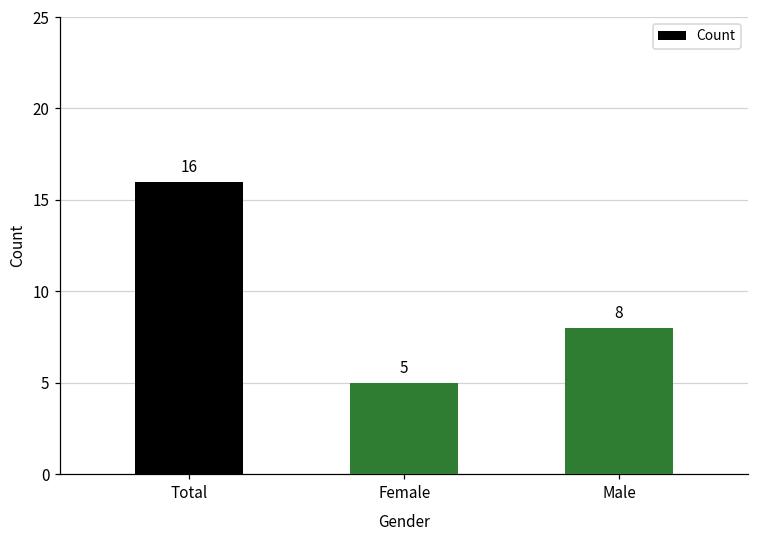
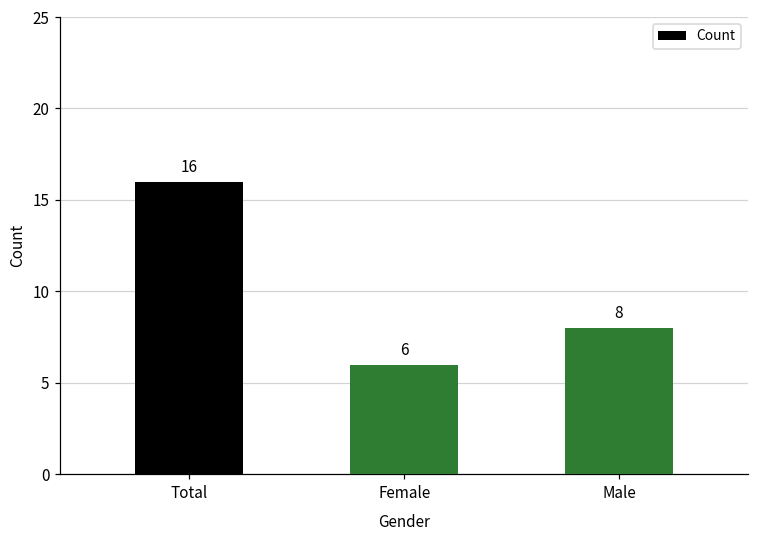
  {
    "Total": 16,
-   "Female": 5,
+   "Female": 6,
    "Male": 8
  }
